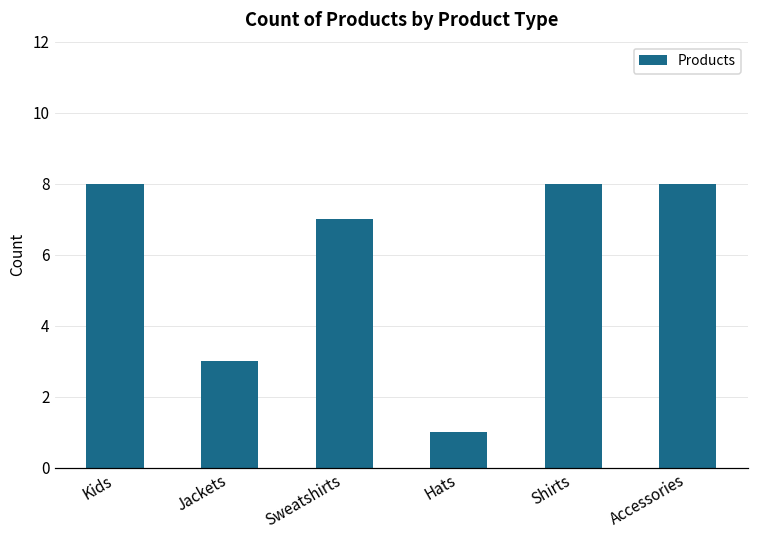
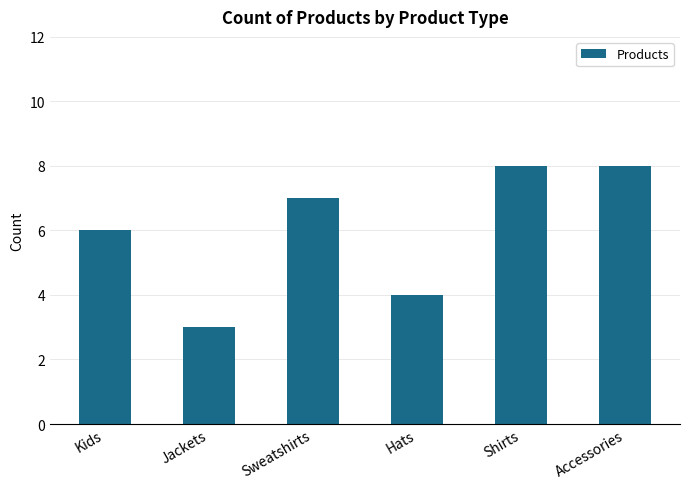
  {
-   "Kids": 8,
+   "Kids": 6,
    "Jackets": 3,
    "Sweatshirts": 7,
-   "Hats": 1,
+   "Hats": 4,
    "Shirts": 8,
    "Accessories": 8
  }
